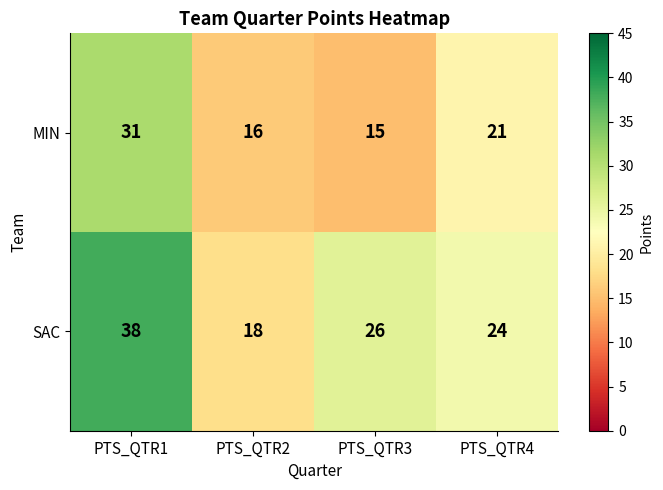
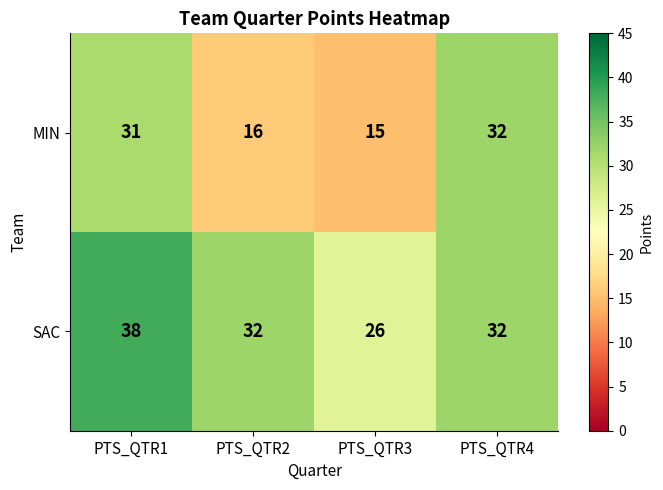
  {
    "MIN": {
      "PTS_QTR1": 31,
      "PTS_QTR2": 16,
      "PTS_QTR3": 15,
-     "PTS_QTR4": 21
+     "PTS_QTR4": 32
    },
    "SAC": {
      "PTS_QTR1": 38,
-     "PTS_QTR2": 18,
+     "PTS_QTR2": 32,
      "PTS_QTR3": 26,
-     "PTS_QTR4": 24
+     "PTS_QTR4": 32
    }
  }
